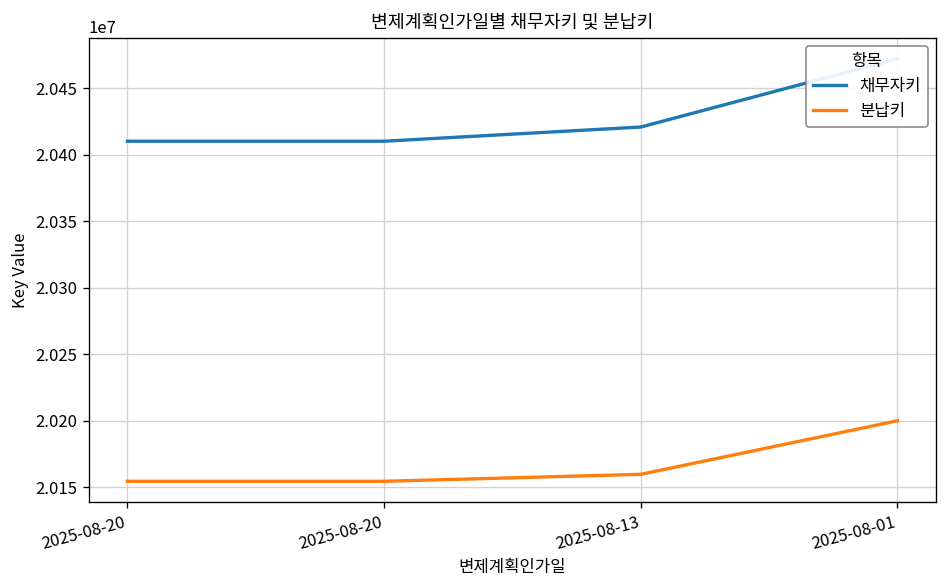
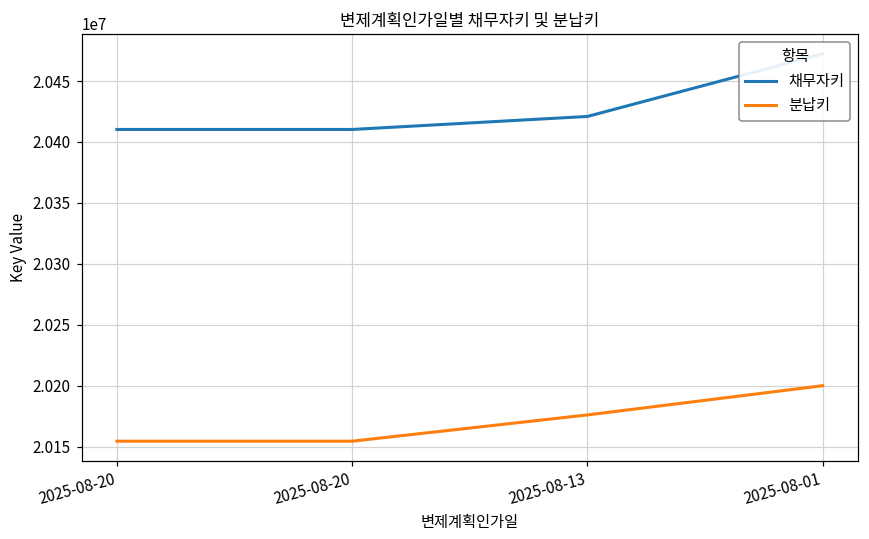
  {
    "채무자키": {
      "2025-08-13": 20421000
    },
    "분납키": {
-     "2025-08-13": 20160000,
+     "2025-08-13": 20176000,
      "2025-08-01": 20200000
    }
  }
